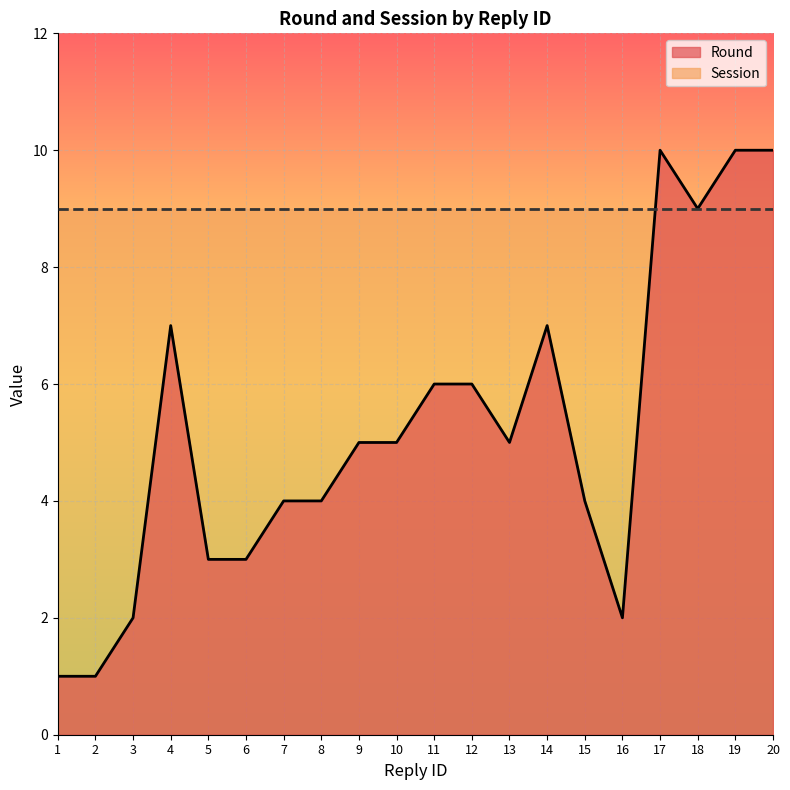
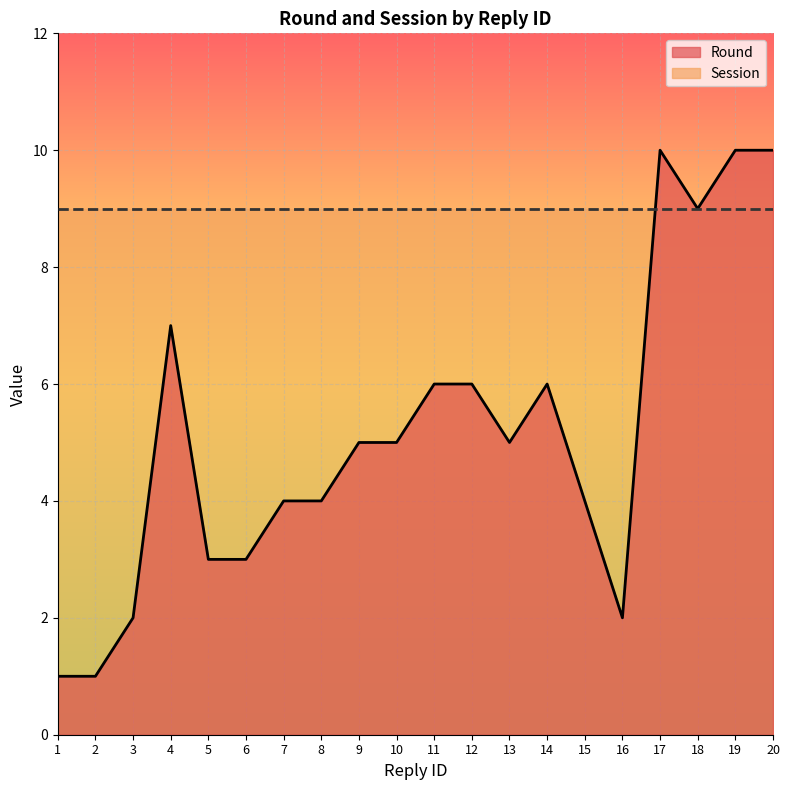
  {
    "Round": {
      "1": 1,
      "2": 1,
      "3": 2,
      "4": 7,
      "5": 3,
      "6": 3,
      "7": 4,
      "8": 4,
      "9": 5,
      "10": 5,
      "11": 6,
      "12": 6,
      "13": 5,
-     "14": 7,
+     "14": 6,
      "15": 4,
      "16": 2,
      "17": 10,
      "19": 10,
      "20": 10
    },
    "Session": {
      "1": 9,
      "2": 9,
      "3": 9,
      "4": 9,
      "5": 9,
      "6": 9,
      "7": 9,
      "8": 9,
      "9": 9,
      "10": 9,
      "11": 9,
      "12": 9,
      "13": 9,
      "14": 9,
      "15": 9,
      "16": 9,
      "17": 9,
      "19": 9,
      "20": 9
    }
  }
